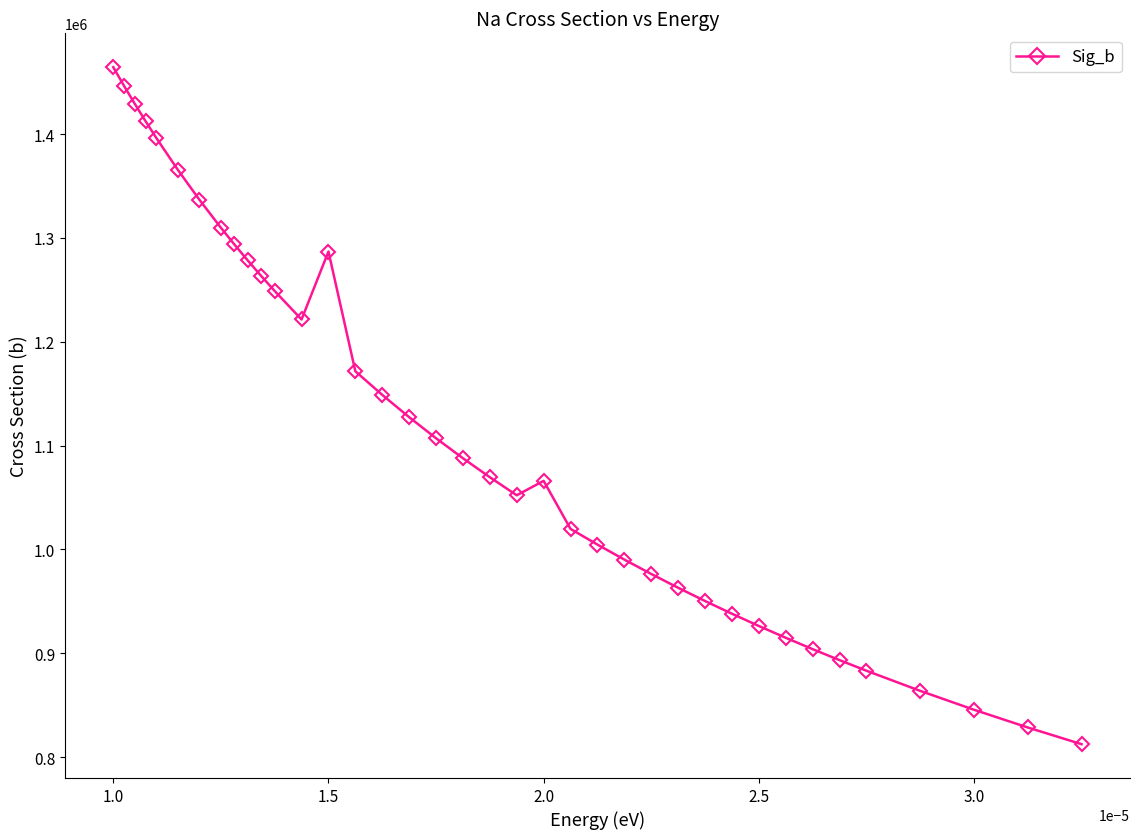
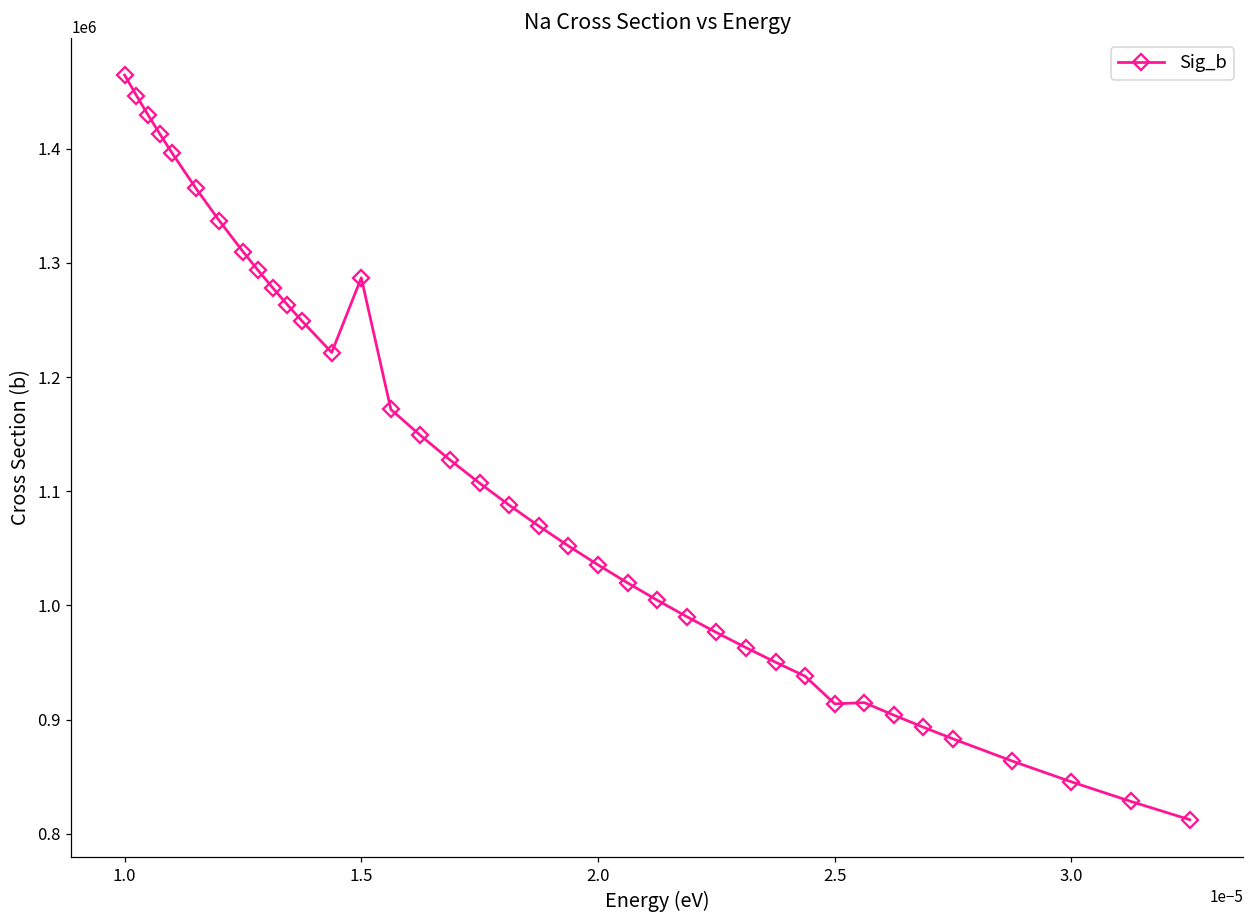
  {
    "1.0": 1465000,
    "1.5": 1287000,
-   "2.0": 1066000,
-   "2.5": 926000,
+   "2.0": 1036000,
+   "2.5": 914000,
    "3.0": 846000
  }
